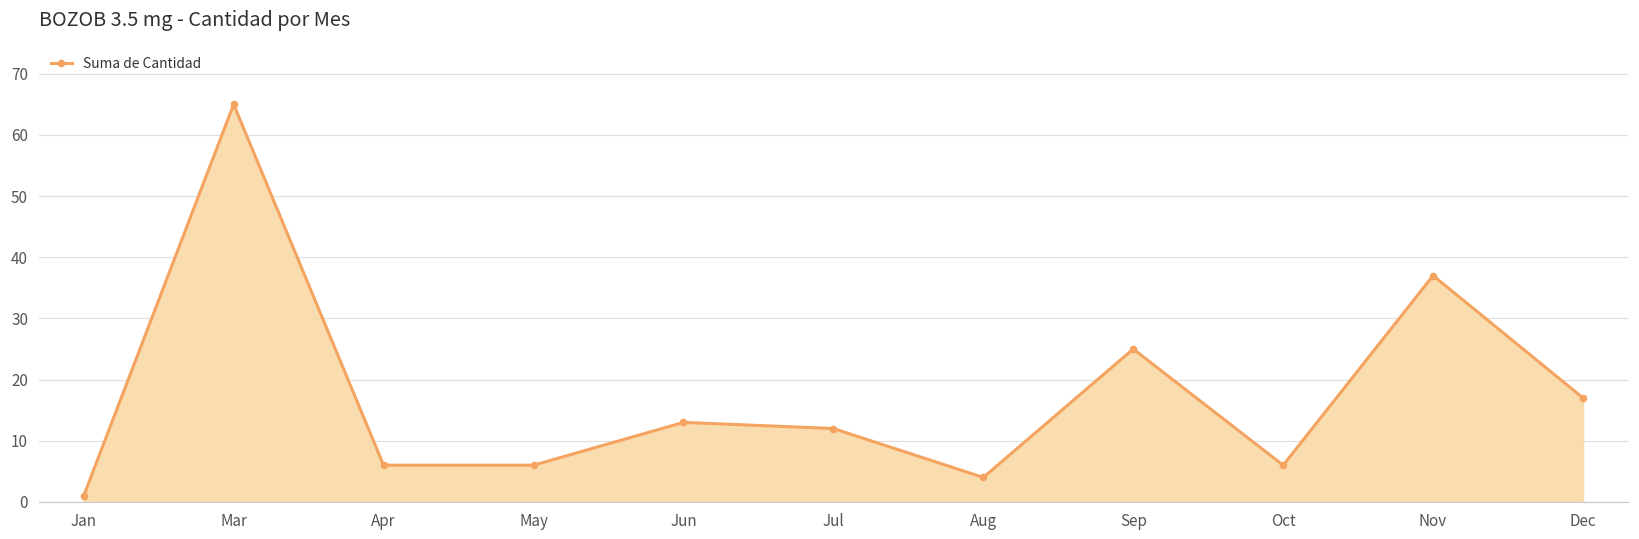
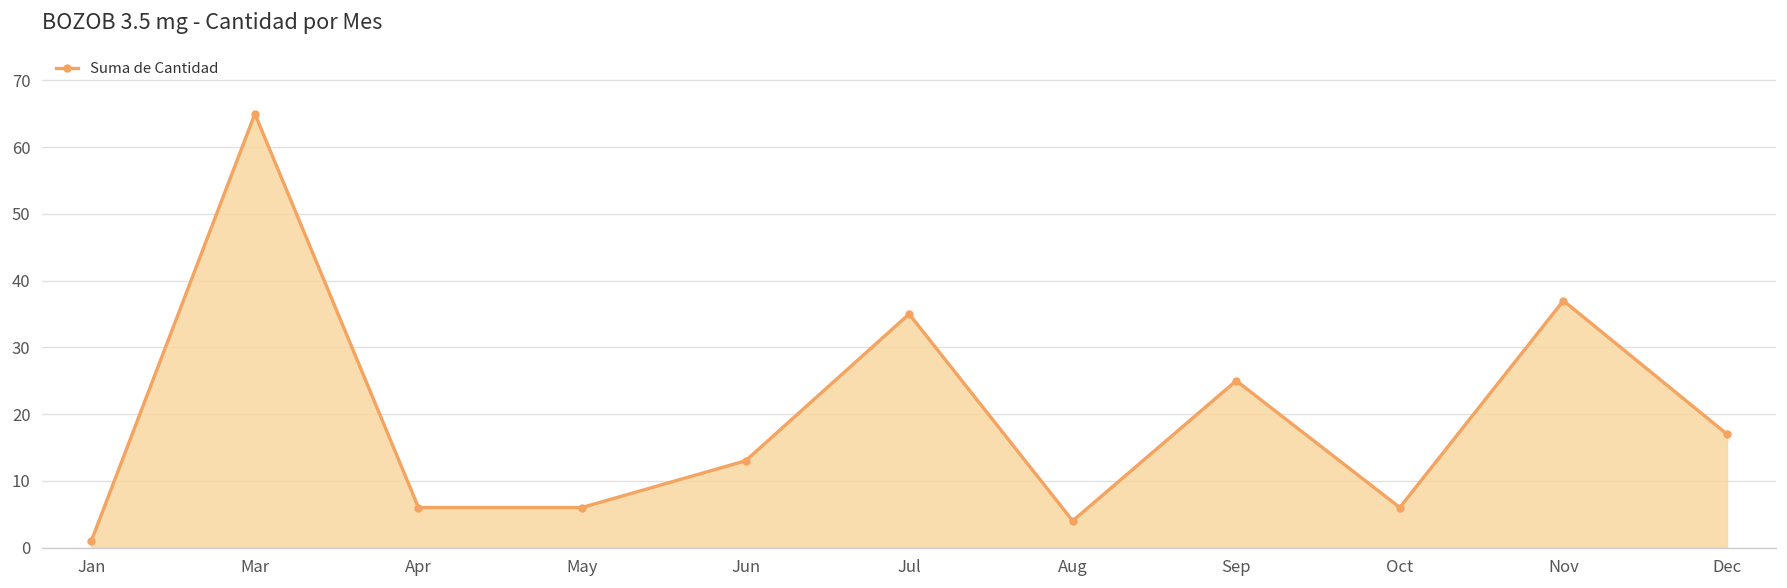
  {
    "Jan": 1,
    "Mar": 65,
    "Apr": 6,
    "May": 6,
    "Jun": 13,
-   "Jul": 12,
+   "Jul": 35,
    "Aug": 4,
    "Sep": 25,
    "Oct": 6,
    "Nov": 37,
    "Dec": 17
  }
